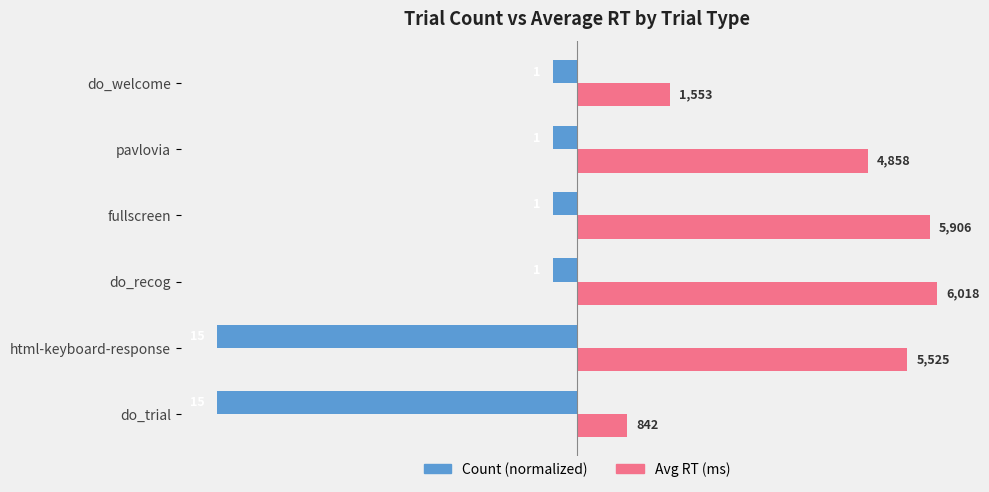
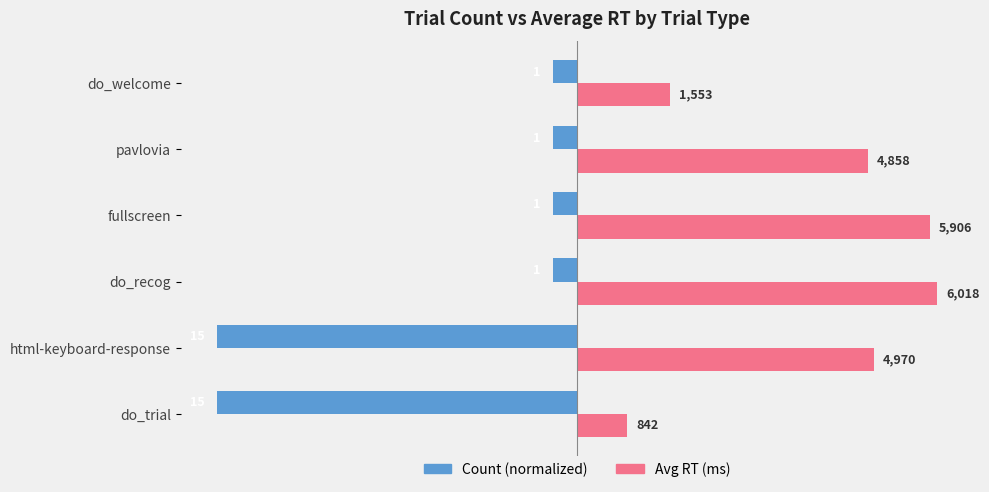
  {
    "Avg RT (ms)": {
      "do_welcome": "1,553",
      "pavlovia": "4,858",
      "fullscreen": "5,906",
      "do_recog": "6,018",
-     "html-keyboard-response": "5,525",
+     "html-keyboard-response": "4,970",
      "do_trial": "842"
    }
  }
